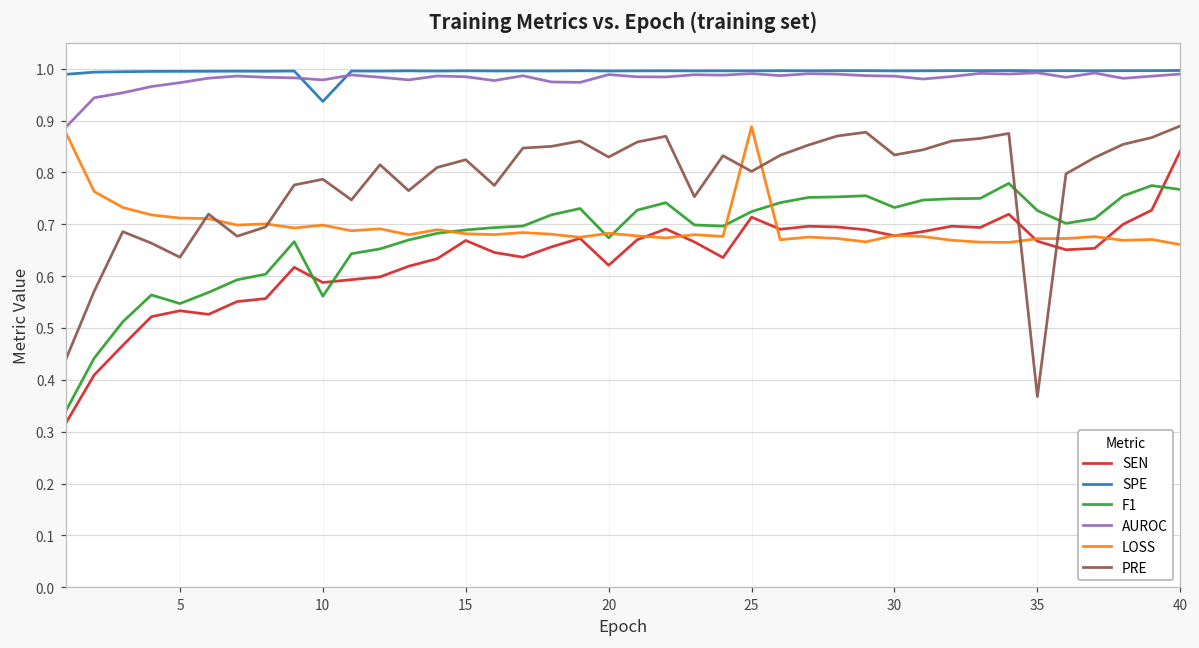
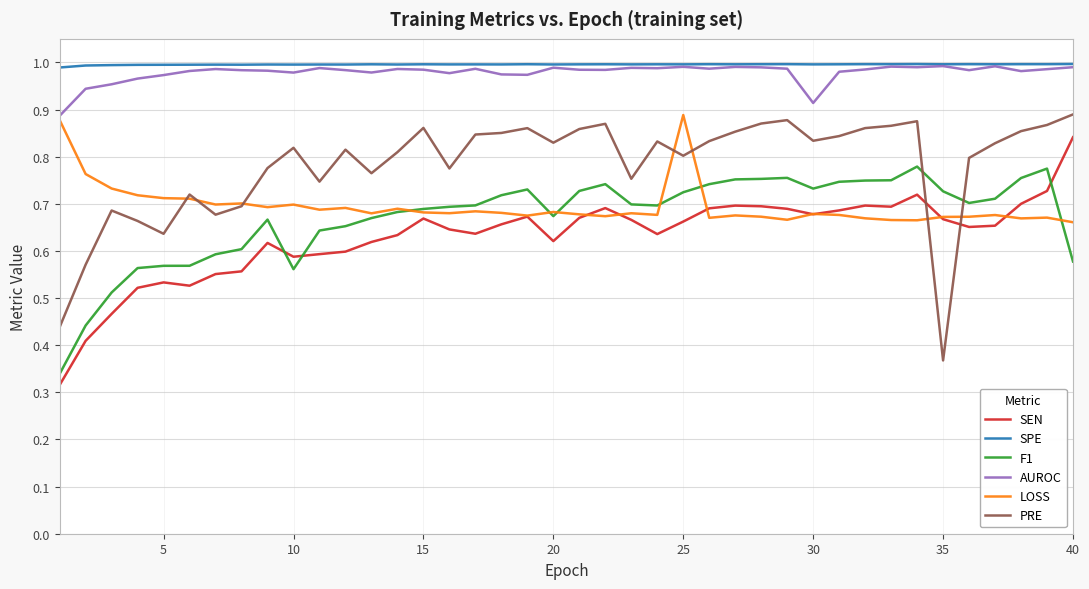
  {
    "SEN": {
      "5": 0.53,
      "10": 0.59,
      "15": 0.67,
      "20": 0.62,
-     "25": 0.71,
+     "25": 0.66,
      "40": 0.84
    },
    "SPE": {
      "5": 0.99,
-     "10": 0.94,
+     "10": 1.00,
      "15": 1.00,
      "20": 1.00,
      "30": 1.00,
      "40": 1.00
    },
    "F1": {
-     "5": 0.55,
+     "5": 0.57,
      "10": 0.56,
      "15": 0.69,
      "20": 0.67,
      "25": 0.72,
      "30": 0.73,
      "35": 0.73,
-     "40": 0.77
+     "40": 0.58
    },
    "AUROC": {
      "5": 0.97,
      "10": 0.98,
      "15": 0.98,
      "20": 0.99,
-     "30": 0.99,
+     "30": 0.91,
      "40": 0.99
    },
    "LOSS": {
      "5": 0.71,
      "10": 0.70,
      "15": 0.68,
      "20": 0.68,
      "25": 0.89,
      "40": 0.66
    },
    "PRE": {
      "5": 0.64,
-     "10": 0.79,
-     "15": 0.82,
+     "10": 0.82,
+     "15": 0.86,
      "20": 0.83,
      "25": 0.80,
      "30": 0.83,
      "35": 0.37,
      "40": 0.89
    }
  }
